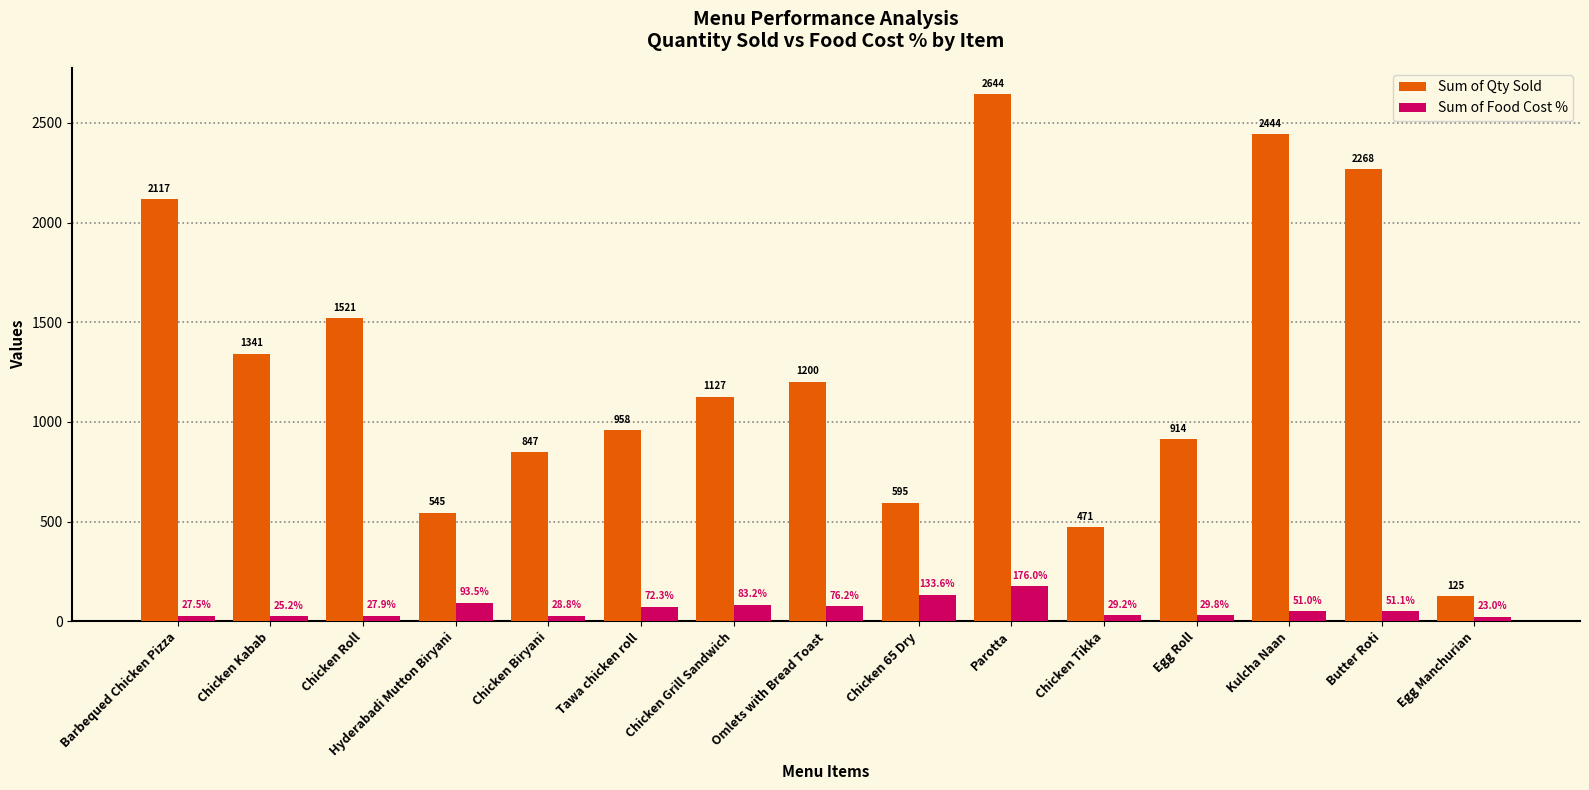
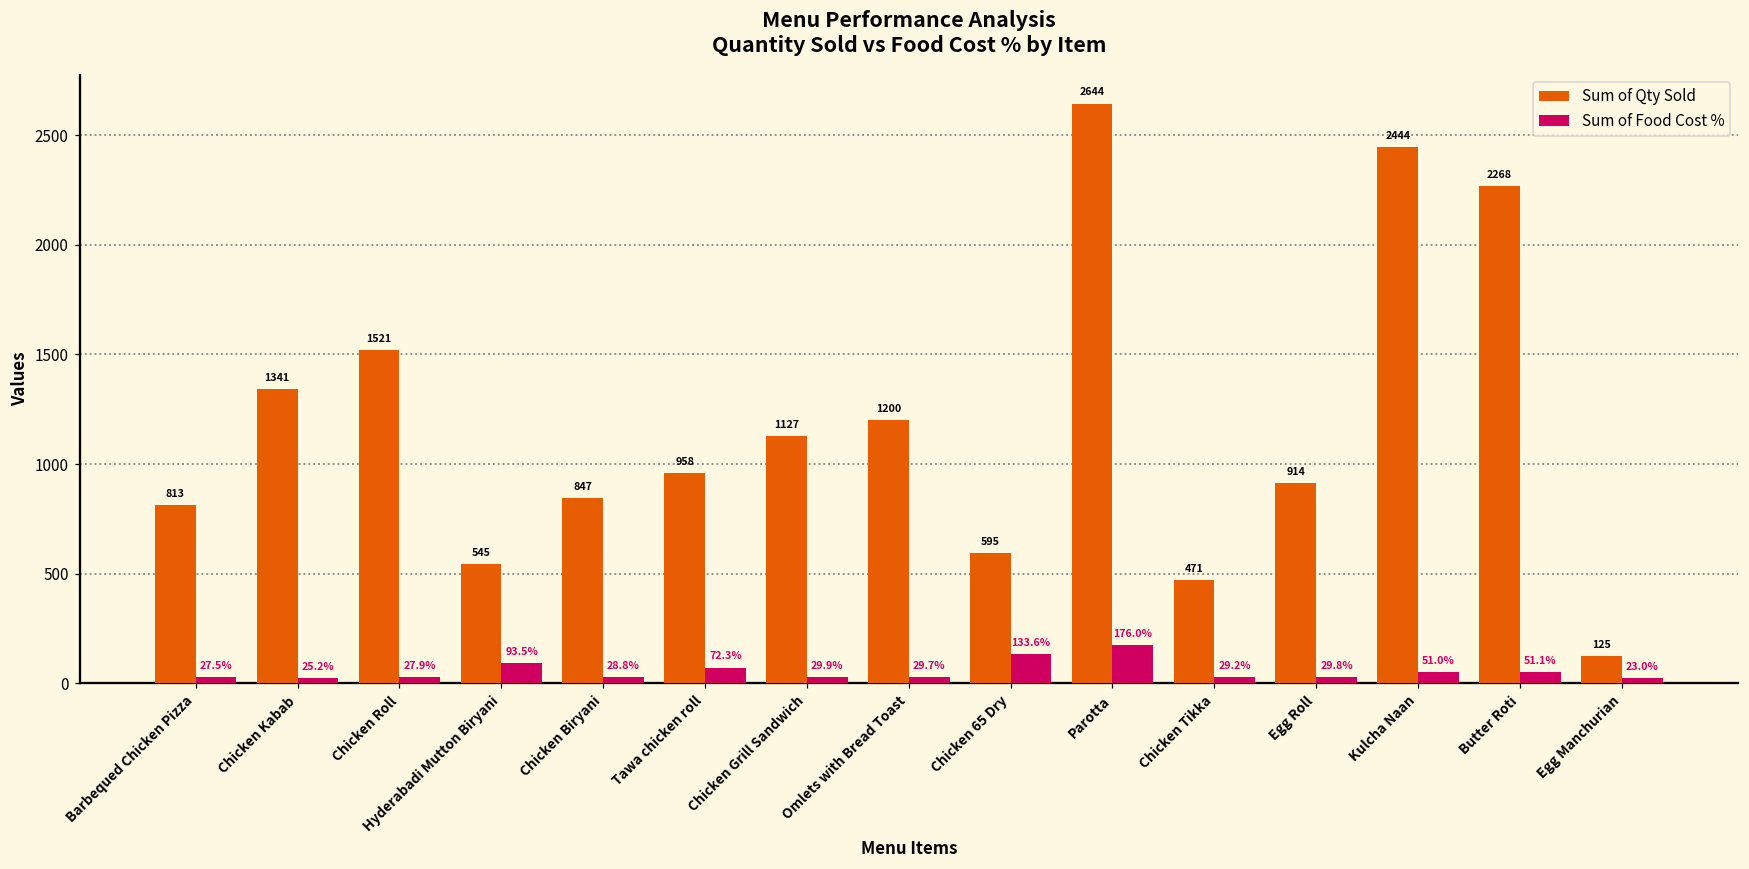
  {
    "Sum of Qty Sold": {
-     "Barbequed Chicken Pizza": "2117",
+     "Barbequed Chicken Pizza": "813",
      "Chicken Kabab": "1341",
      "Chicken Roll": "1521",
      "Hyderabadi Mutton Biryani": "545",
      "Chicken Biryani": "847",
      "Tawa chicken roll": "958",
      "Chicken Grill Sandwich": "1127",
      "Omlets with Bread Toast": "1200",
      "Chicken 65 Dry": "595",
      "Parotta": "2644",
      "Chicken Tikka": "471",
      "Egg Roll": "914",
      "Kulcha Naan": "2444",
      "Butter Roti": "2268",
      "Egg Manchurian": "125"
    },
    "Sum of Food Cost %": {
      "Barbequed Chicken Pizza": "27.5%",
      "Chicken Kabab": "25.2%",
      "Chicken Roll": "27.9%",
      "Hyderabadi Mutton Biryani": "93.5%",
      "Chicken Biryani": "28.8%",
      "Tawa chicken roll": "72.3%",
-     "Chicken Grill Sandwich": "83.2%",
-     "Omlets with Bread Toast": "76.2%",
+     "Chicken Grill Sandwich": "29.9%",
+     "Omlets with Bread Toast": "29.7%",
      "Chicken 65 Dry": "133.6%",
      "Parotta": "176.0%",
      "Chicken Tikka": "29.2%",
      "Egg Roll": "29.8%",
      "Kulcha Naan": "51.0%",
      "Butter Roti": "51.1%",
      "Egg Manchurian": "23.0%"
    }
  }
